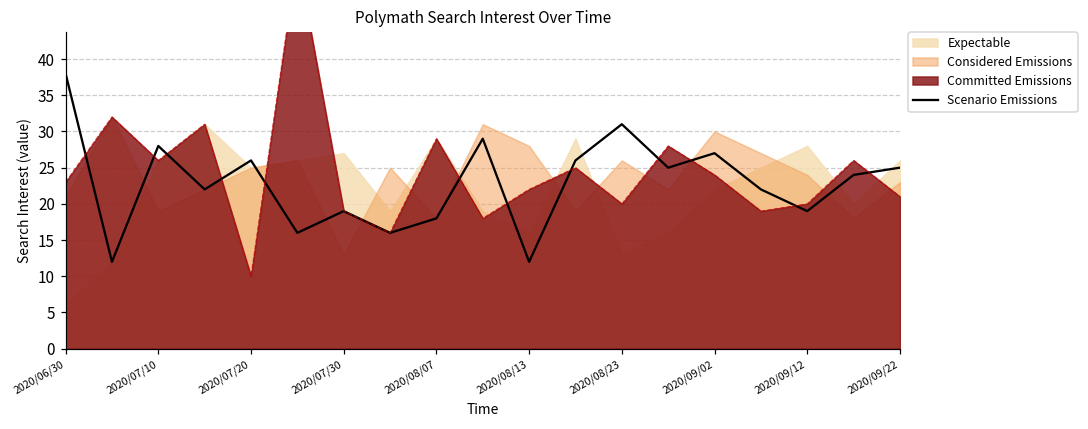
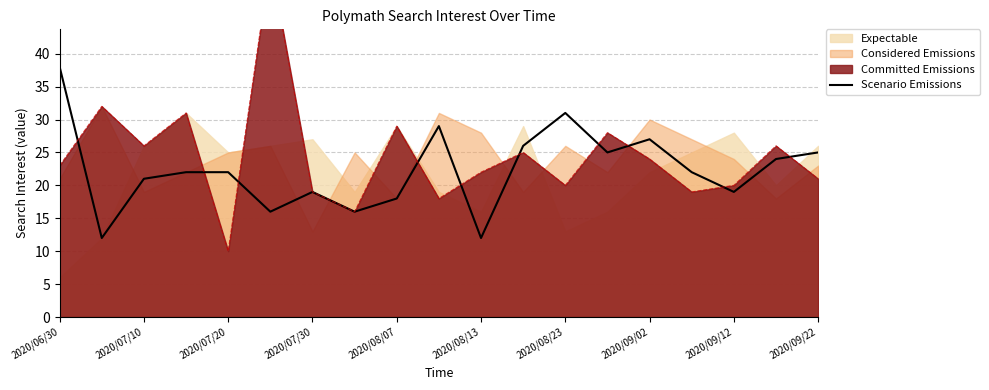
  {
    "Scenario Emissions": {
      "2020/06/30": 38,
-     "2020/07/10": 28,
-     "2020/07/20": 26,
+     "2020/07/10": 21,
+     "2020/07/20": 22,
      "2020/08/13": 12,
      "2020/08/23": 31,
      "2020/09/02": 27,
      "2020/09/12": 19,
      "2020/09/22": 25
    },
    "Committed Emissions": {
      "2020/06/30": 23,
      "2020/07/20": 10,
      "2020/08/13": 22,
      "2020/08/23": 20,
      "2020/09/02": 24,
      "2020/09/12": 20,
      "2020/09/22": 21
    }
  }
